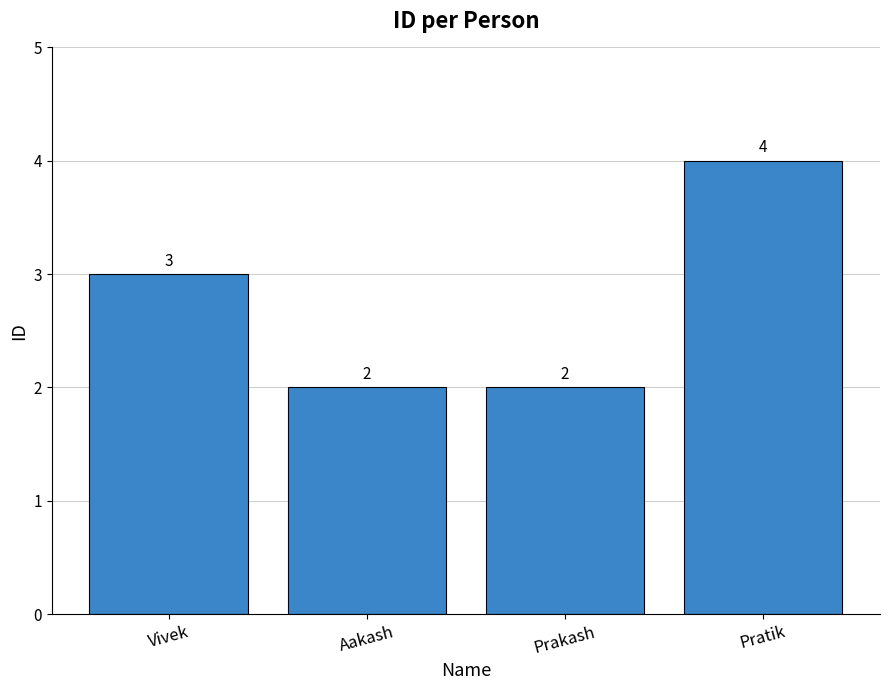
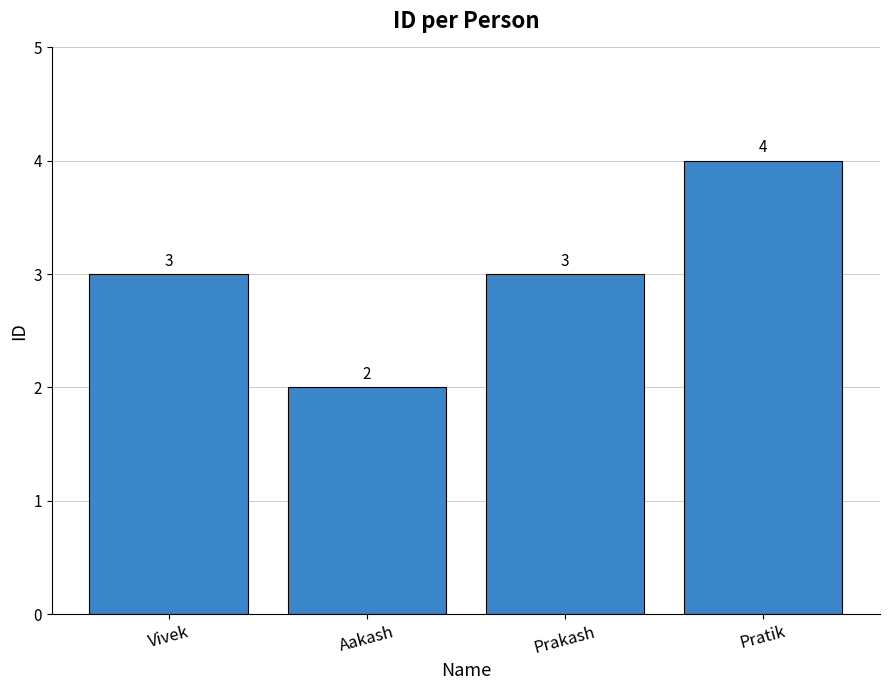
  {
    "Vivek": 3,
    "Aakash": 2,
-   "Prakash": 2,
+   "Prakash": 3,
    "Pratik": 4
  }
